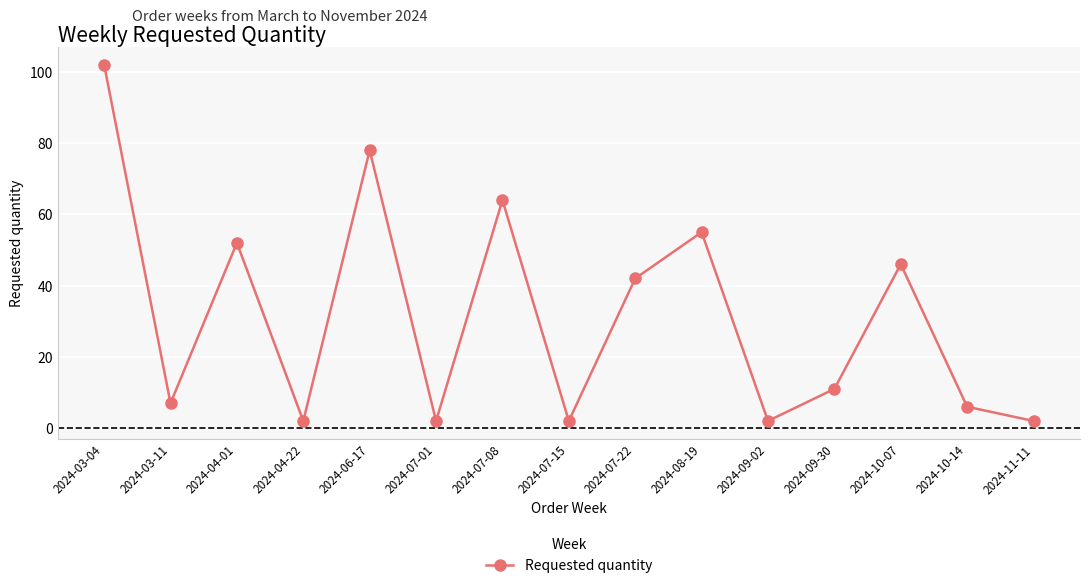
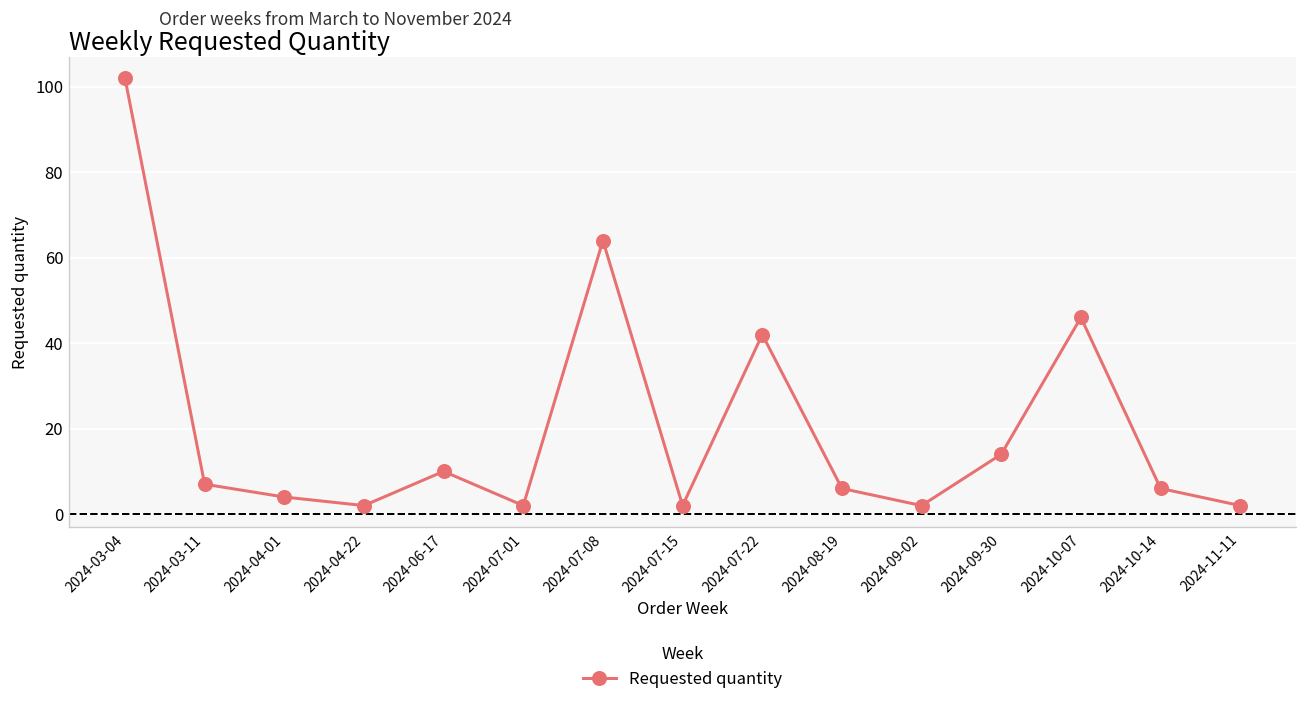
  {
    "2024-03-04": 102,
    "2024-03-11": 7,
-   "2024-04-01": 52,
+   "2024-04-01": 4,
    "2024-04-22": 2,
-   "2024-06-17": 78,
+   "2024-06-17": 10,
    "2024-07-01": 2,
    "2024-07-08": 64,
    "2024-07-15": 2,
    "2024-07-22": 42,
-   "2024-08-19": 55,
+   "2024-08-19": 6,
    "2024-09-02": 2,
-   "2024-09-30": 11,
+   "2024-09-30": 14,
    "2024-10-07": 46,
    "2024-10-14": 6,
    "2024-11-11": 2
  }
